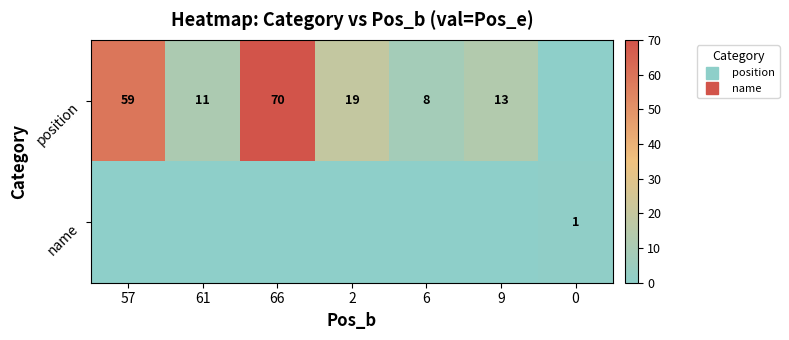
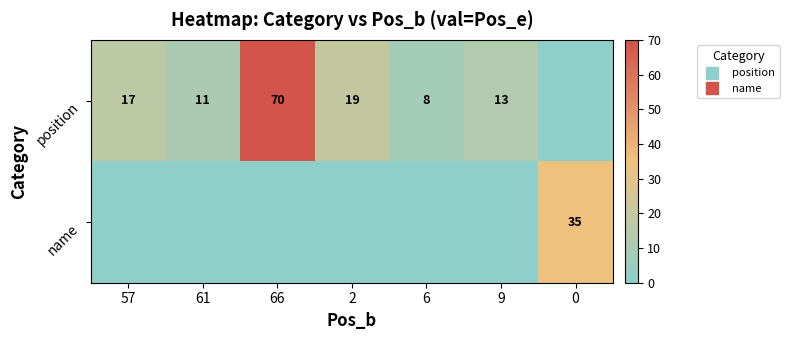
  {
    "position": {
-     "57": 59,
+     "57": 17,
      "61": 11,
      "66": 70,
      "2": 19,
      "6": 8,
      "9": 13
    },
    "name": {
-     "0": 1
+     "0": 35
    }
  }
